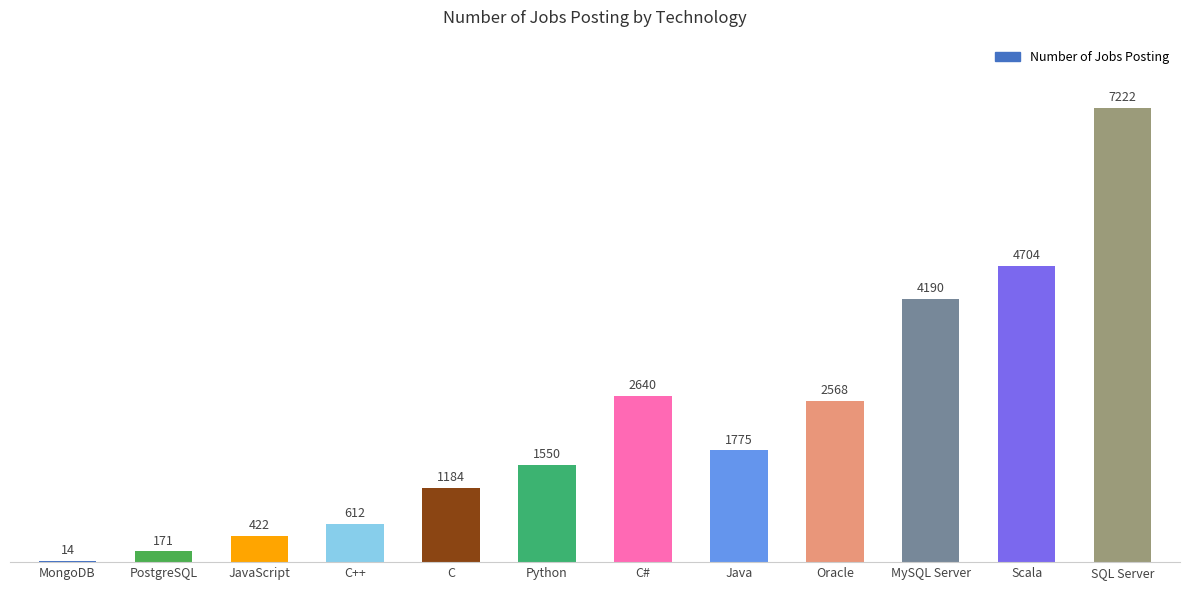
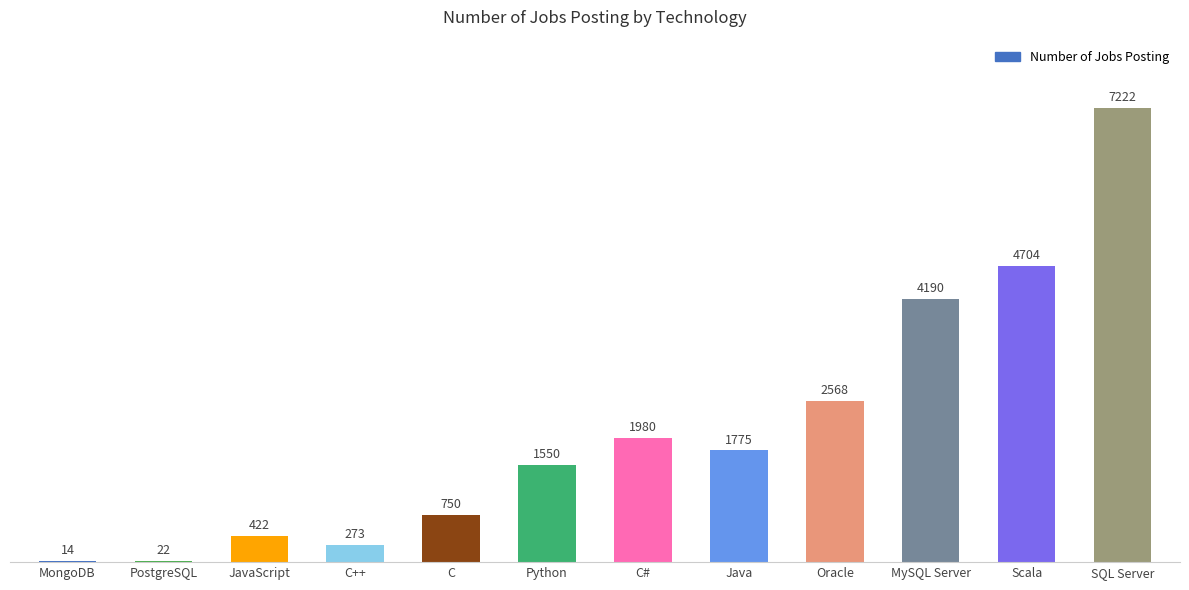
  {
    "MongoDB": 14,
-   "PostgreSQL": 171,
+   "PostgreSQL": 22,
    "JavaScript": 422,
-   "C++": 612,
-   "C": 1184,
+   "C++": 273,
+   "C": 750,
    "Python": 1550,
-   "C#": 2640,
+   "C#": 1980,
    "Java": 1775,
    "Oracle": 2568,
    "MySQL Server": 4190,
    "Scala": 4704,
    "SQL Server": 7222
  }
